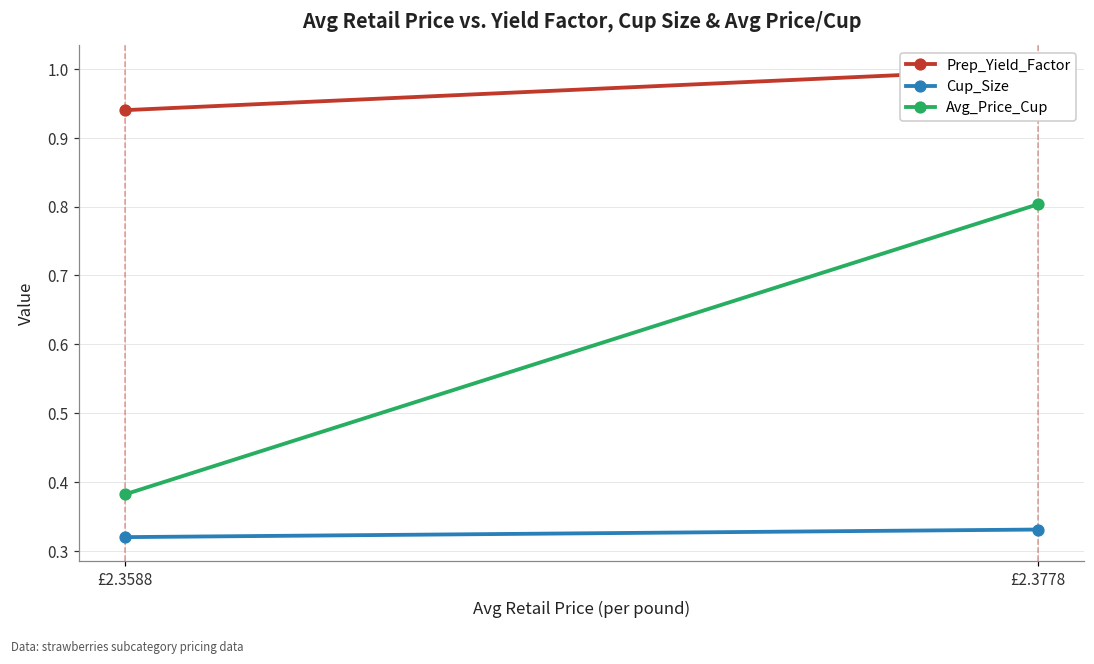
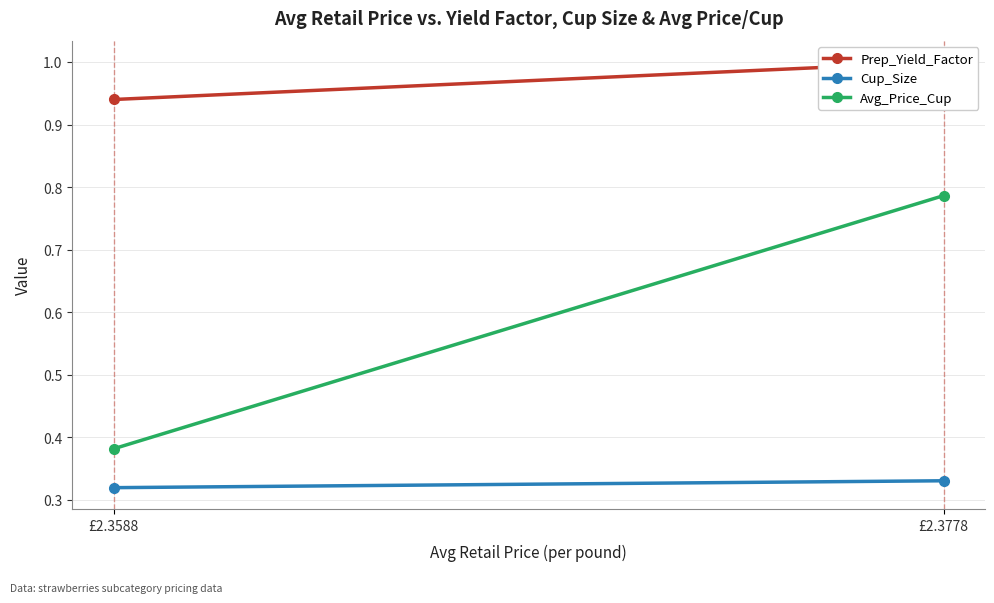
  {
    "Prep_Yield_Factor": {
      "£2.3588": 0.94
    },
    "Cup_Size": {
      "£2.3588": 0.32,
      "£2.3778": 0.33
    },
    "Avg_Price_Cup": {
      "£2.3588": 0.38,
-     "£2.3778": 0.80
+     "£2.3778": 0.79
    }
  }
